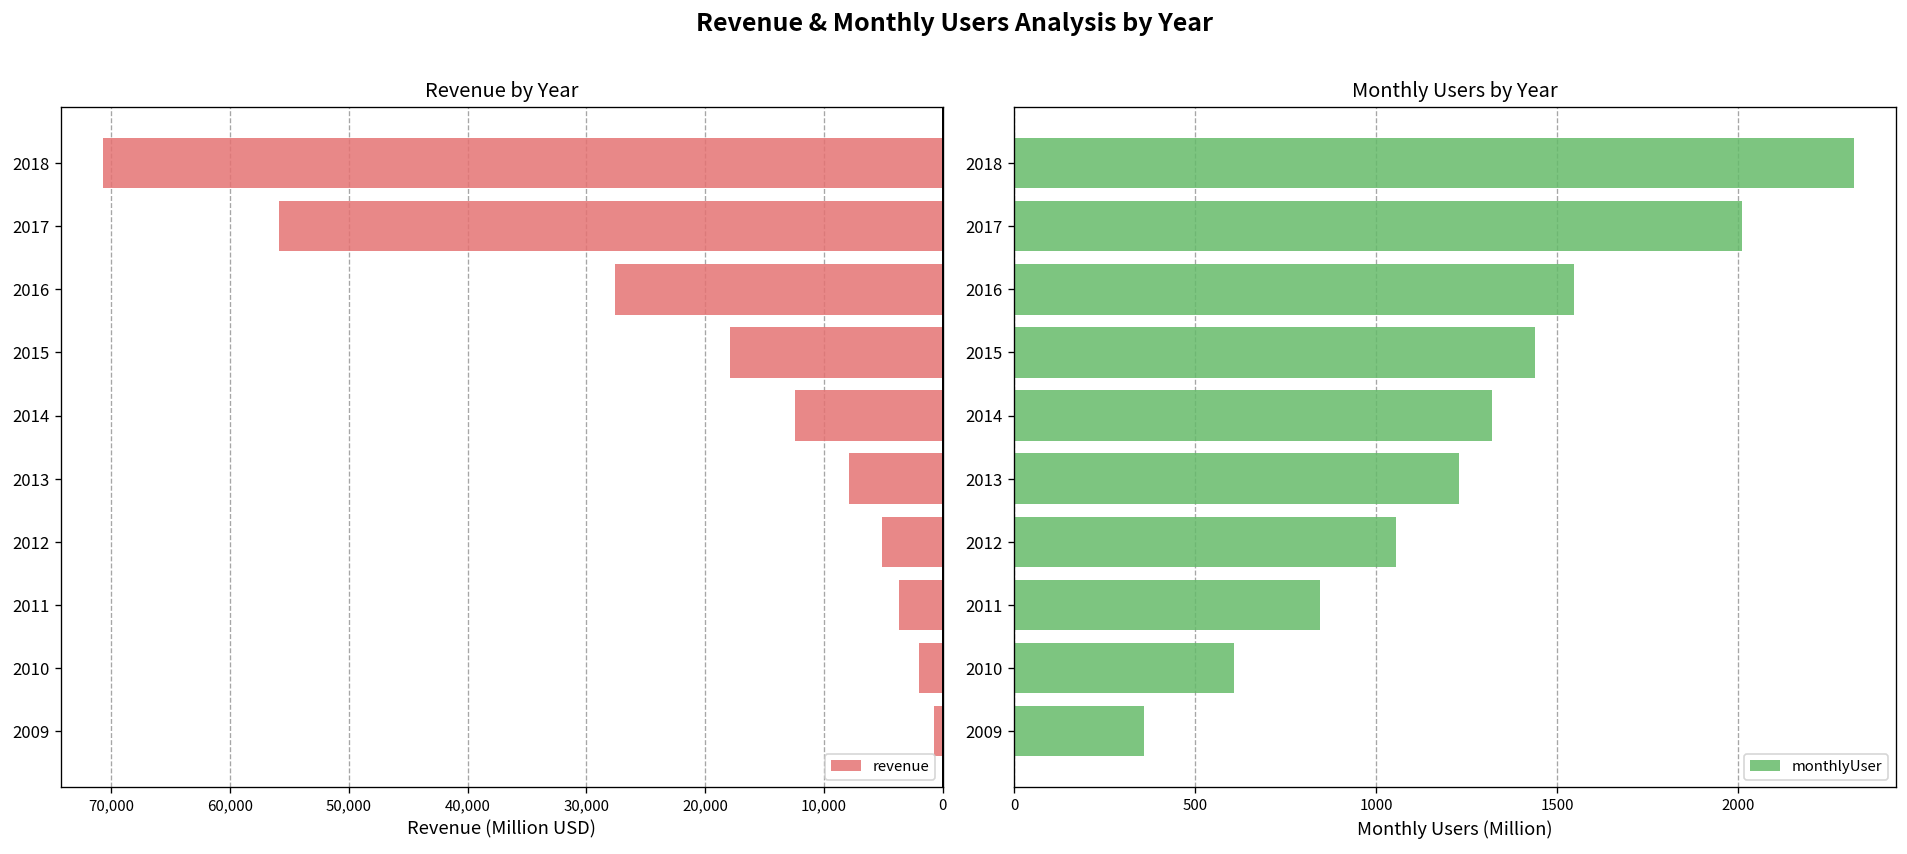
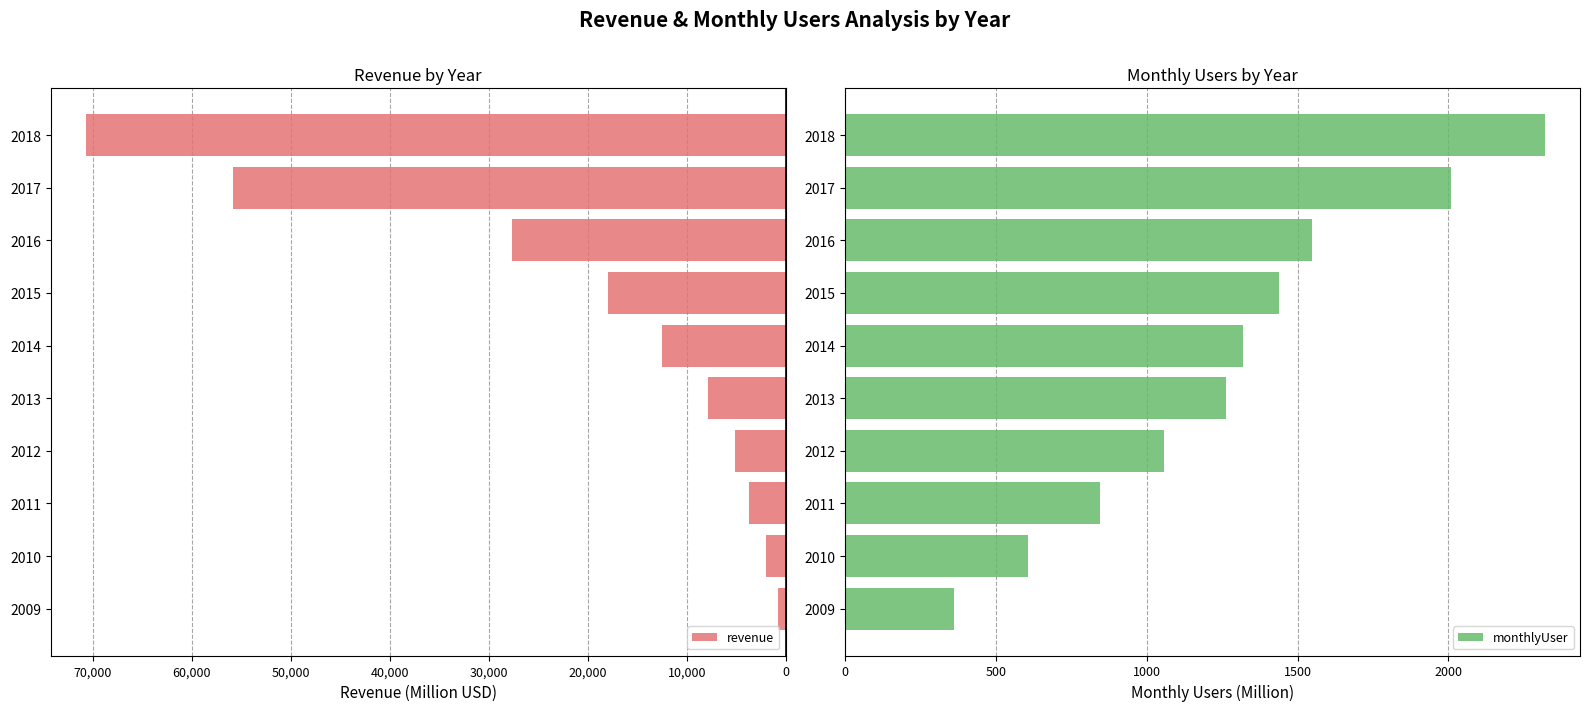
  {
    "Monthly Users by Year": {
      "2018": 2320,
      "2017": 2010,
      "2016": 1550,
      "2015": 1440,
      "2014": 1320,
-     "2013": 1230,
+     "2013": 1260,
      "2012": 1060,
      "2011": 850,
      "2010": 610,
      "2009": 360
    }
  }
